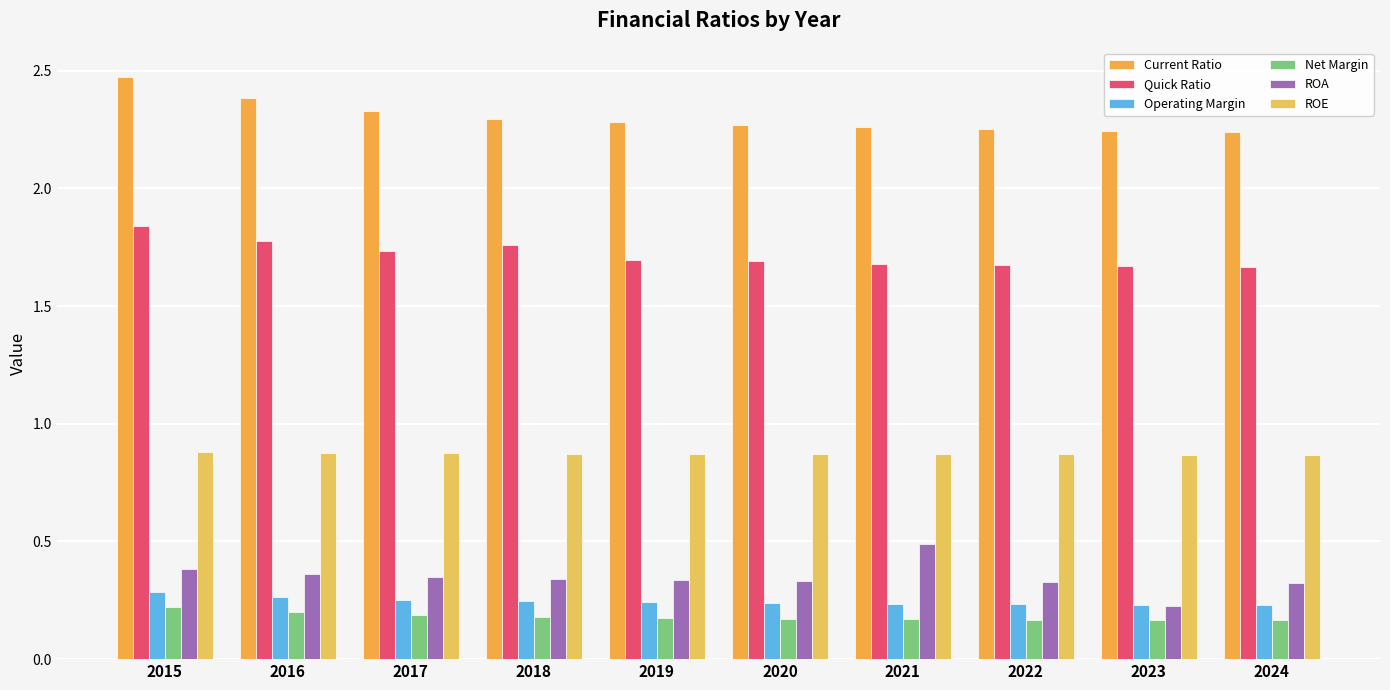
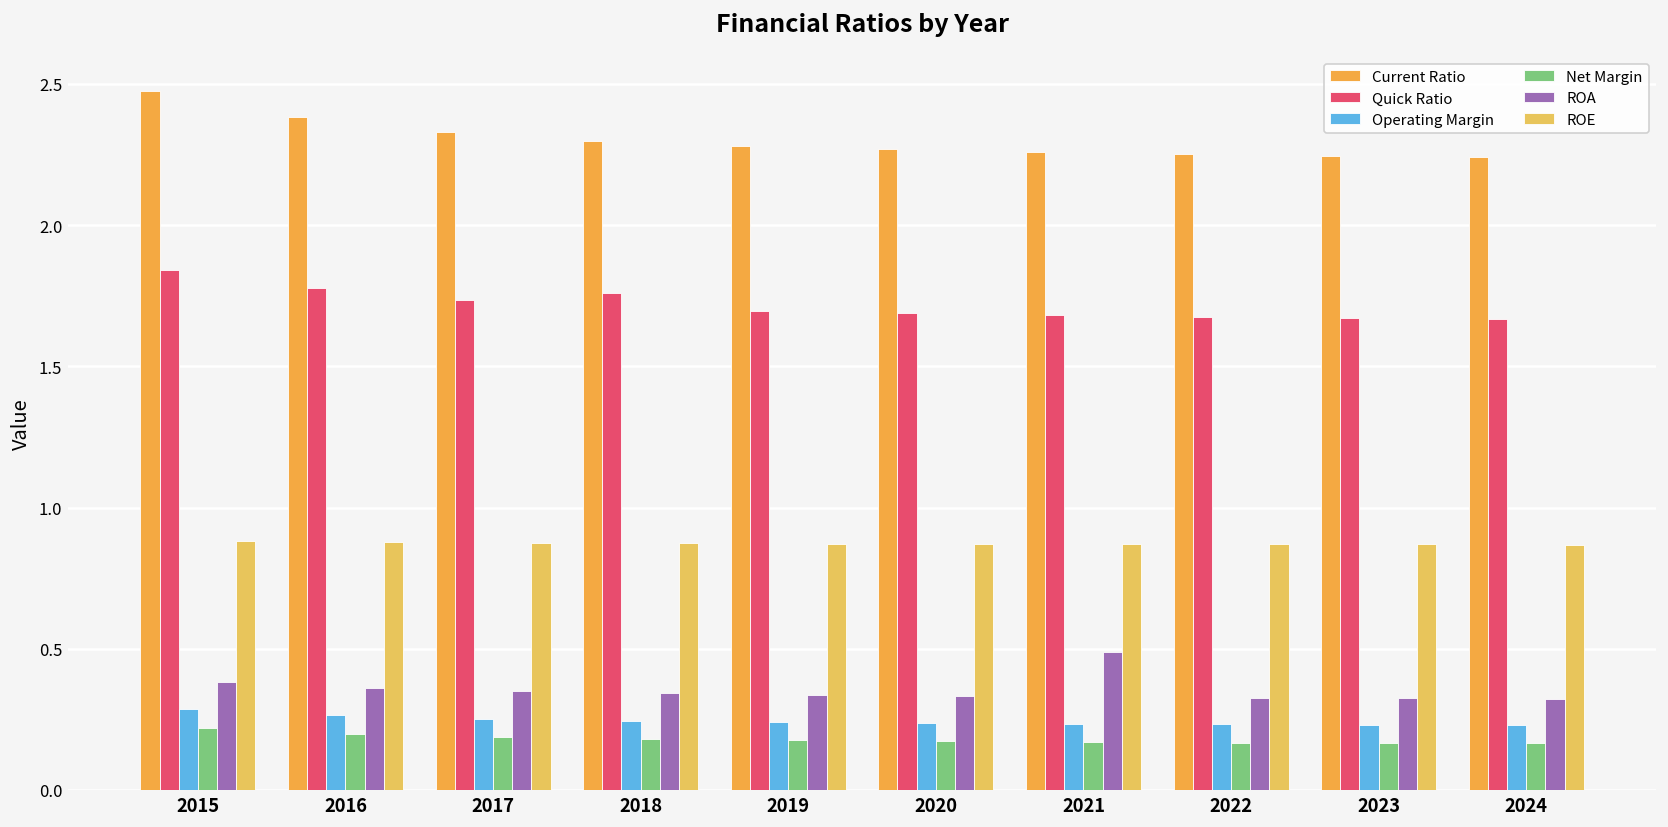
  {
    "Quick Ratio": {
      "2015": 1.84,
      "2016": 1.78,
      "2017": 1.73,
      "2018": 1.76,
      "2019": 1.70,
      "2020": 1.69,
      "2021": 1.68,
      "2022": 1.68,
      "2023": 1.67,
      "2024": 1.67
    },
    "Operating Margin": {
      "2015": 0.29,
      "2016": 0.26,
      "2017": 0.25,
      "2018": 0.25,
      "2019": 0.24,
      "2020": 0.24,
      "2021": 0.24,
      "2022": 0.23,
      "2023": 0.23,
      "2024": 0.23
    },
    "Net Margin": {
      "2015": 0.22,
      "2016": 0.20,
      "2017": 0.19,
      "2018": 0.18,
      "2019": 0.18,
      "2020": 0.17,
      "2021": 0.17,
      "2022": 0.17,
      "2023": 0.17,
      "2024": 0.17
    },
    "ROA": {
      "2015": 0.38,
      "2016": 0.36,
      "2017": 0.35,
      "2018": 0.34,
      "2019": 0.34,
      "2020": 0.33,
      "2021": 0.49,
      "2022": 0.33,
-     "2023": 0.23,
+     "2023": 0.33,
      "2024": 0.32
    }
  }
